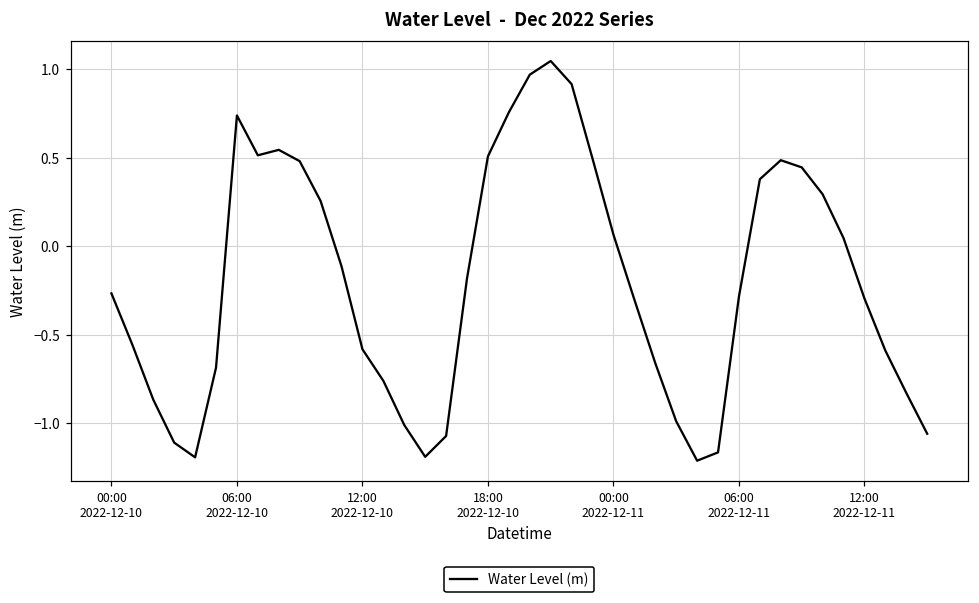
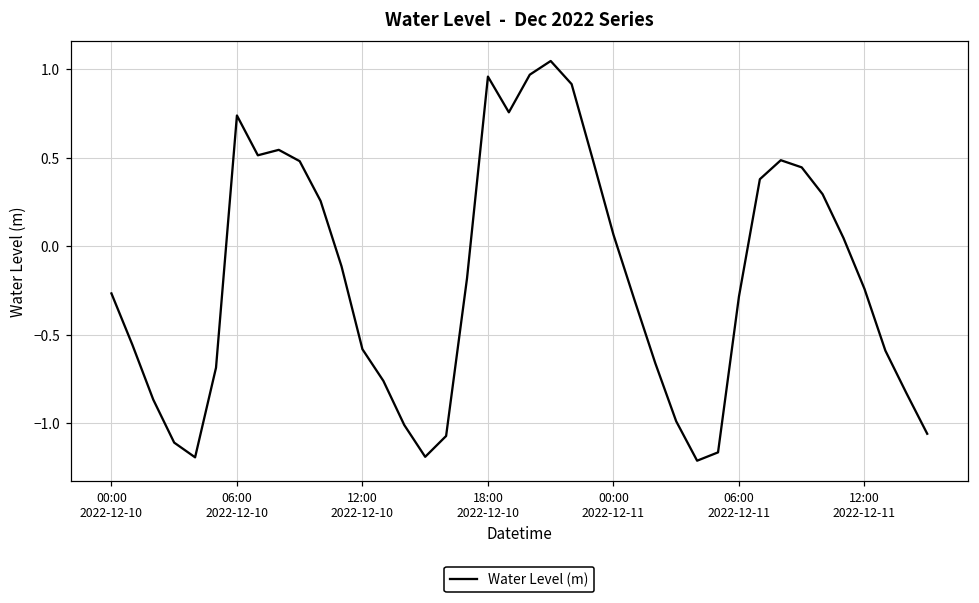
  {
    "00:00 2022-12-10": -0.27,
    "06:00 2022-12-10": 0.74,
    "12:00 2022-12-10": -0.58,
-   "18:00 2022-12-10": 0.51,
+   "18:00 2022-12-10": 0.96,
    "00:00 2022-12-11": 0.06,
    "06:00 2022-12-11": -0.28,
-   "12:00 2022-12-11": -0.30
+   "12:00 2022-12-11": -0.24
  }
